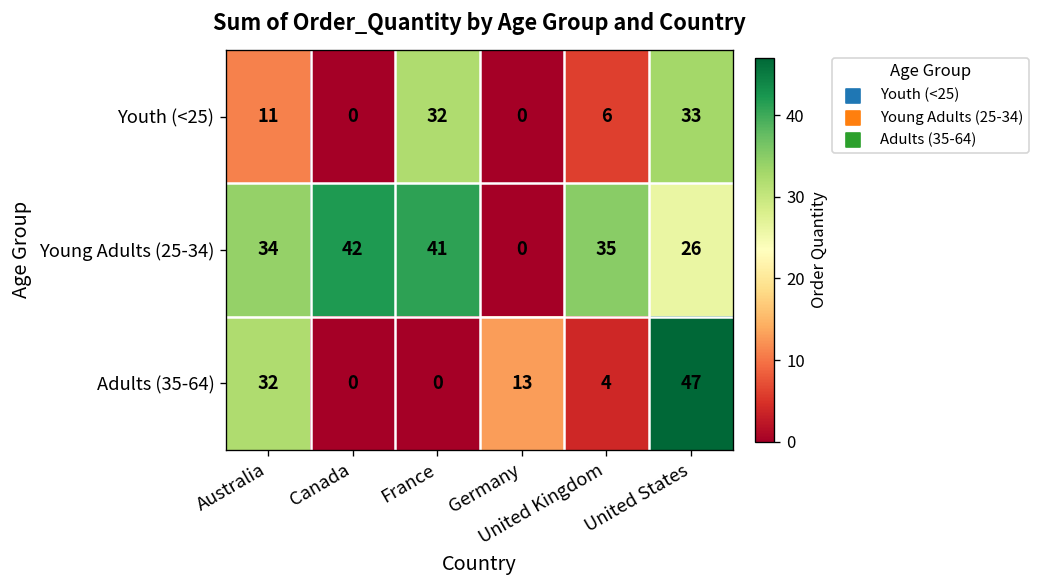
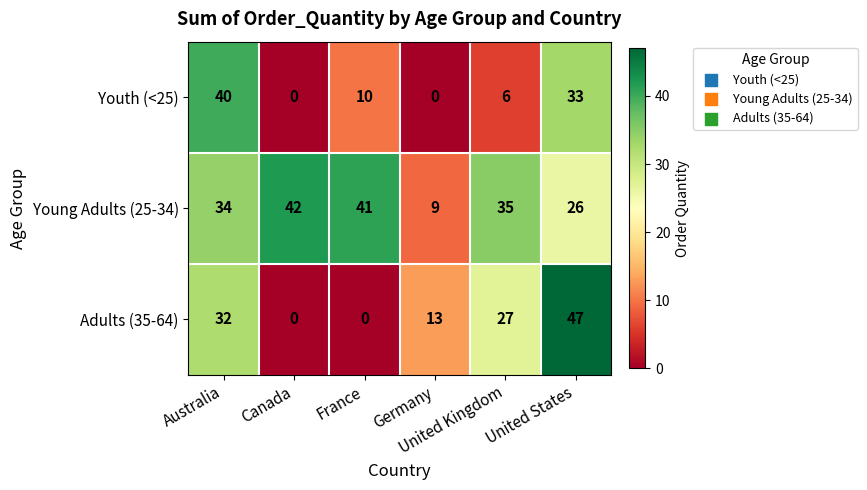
  {
    "Youth (<25)": {
-     "Australia": 11,
+     "Australia": 40,
      "Canada": 0,
-     "France": 32,
+     "France": 10,
      "Germany": 0,
      "United Kingdom": 6,
      "United States": 33
    },
    "Young Adults (25-34)": {
      "Australia": 34,
      "Canada": 42,
      "France": 41,
-     "Germany": 0,
+     "Germany": 9,
      "United Kingdom": 35,
      "United States": 26
    },
    "Adults (35-64)": {
      "Australia": 32,
      "Canada": 0,
      "France": 0,
      "Germany": 13,
-     "United Kingdom": 4,
+     "United Kingdom": 27,
      "United States": 47
    }
  }
